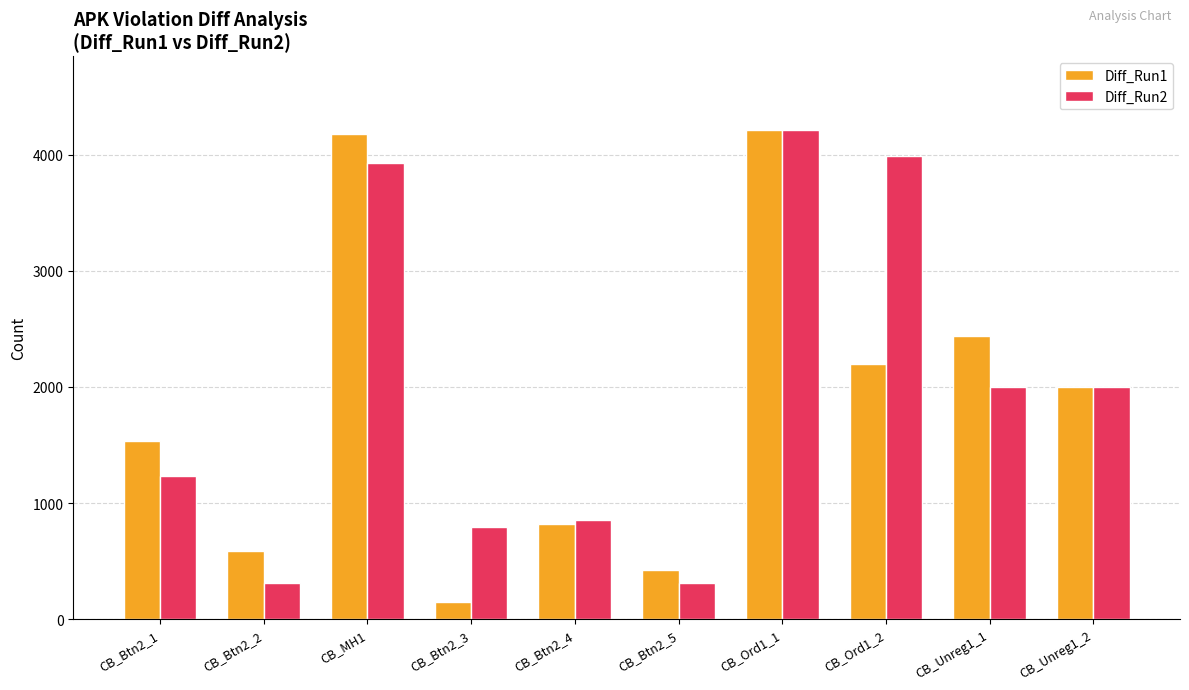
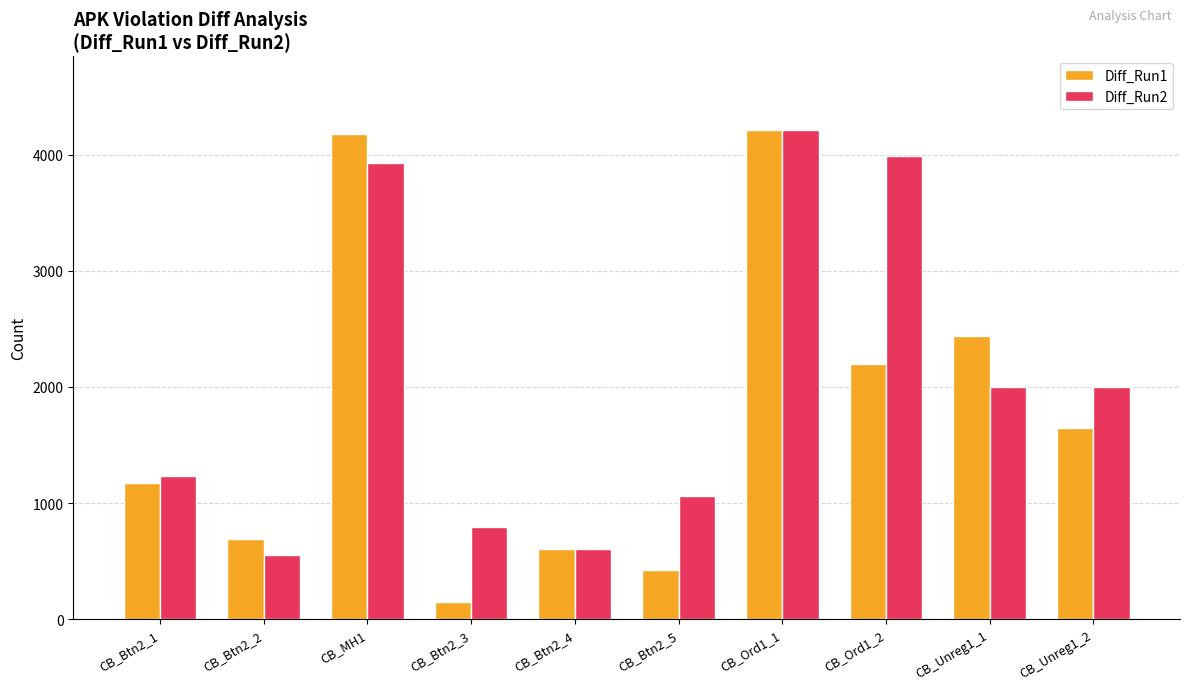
  {
    "Diff_Run1": {
-     "CB_Btn2_1": 1530,
-     "CB_Btn2_2": 590,
+     "CB_Btn2_1": 1180,
+     "CB_Btn2_2": 690,
      "CB_MH1": 4180,
      "CB_Btn2_3": 150,
-     "CB_Btn2_4": 820,
+     "CB_Btn2_4": 600,
      "CB_Btn2_5": 420,
      "CB_Ord1_1": 4210,
      "CB_Ord1_2": 2200,
      "CB_Unreg1_1": 2440,
-     "CB_Unreg1_2": 2000
+     "CB_Unreg1_2": 1640
    },
    "Diff_Run2": {
      "CB_Btn2_1": 1240,
-     "CB_Btn2_2": 310,
+     "CB_Btn2_2": 560,
      "CB_MH1": 3930,
      "CB_Btn2_3": 800,
-     "CB_Btn2_4": 850,
-     "CB_Btn2_5": 310,
+     "CB_Btn2_4": 600,
+     "CB_Btn2_5": 1060,
      "CB_Ord1_1": 4210,
      "CB_Ord1_2": 3990,
      "CB_Unreg1_1": 2000,
      "CB_Unreg1_2": 2000
    }
  }
